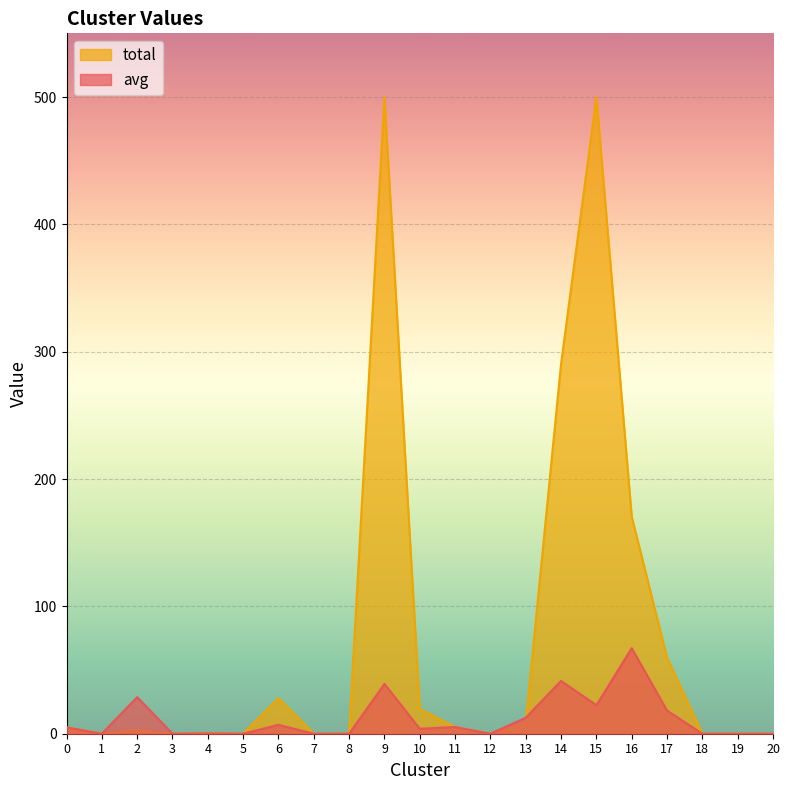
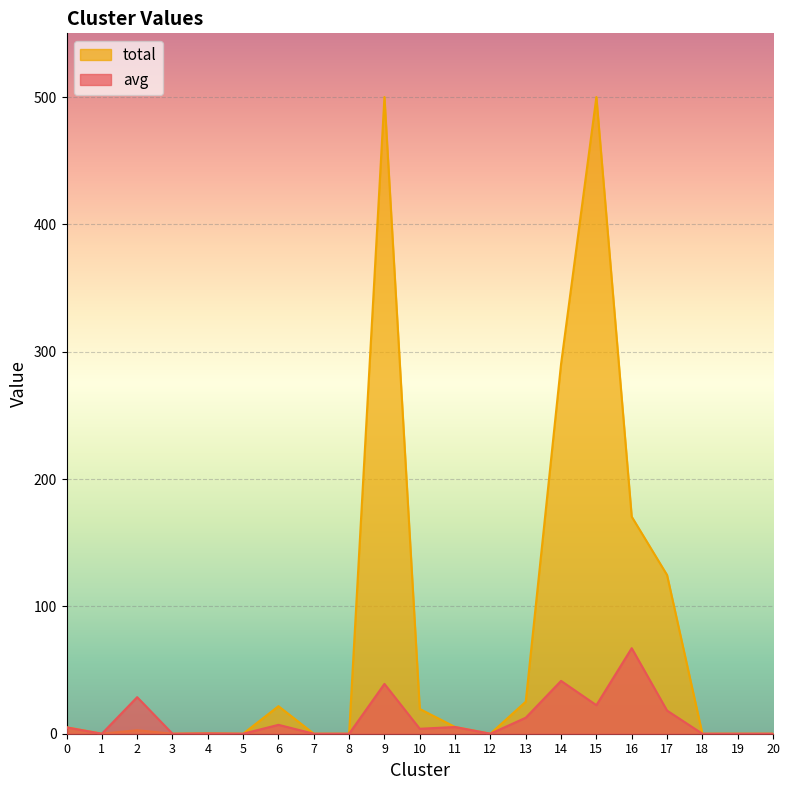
  {
    "total": {
      "2": 3,
-     "6": 28,
+     "6": 22,
      "9": 500,
      "10": 19,
-     "13": 8,
+     "13": 25,
      "14": 290,
      "15": 500,
      "16": 170,
-     "17": 60
+     "17": 125
    },
    "avg": {
      "2": 29,
      "6": 7,
      "9": 39,
      "10": 4,
      "13": 13,
      "14": 41,
      "15": 22,
      "16": 67,
      "17": 18
    }
  }
